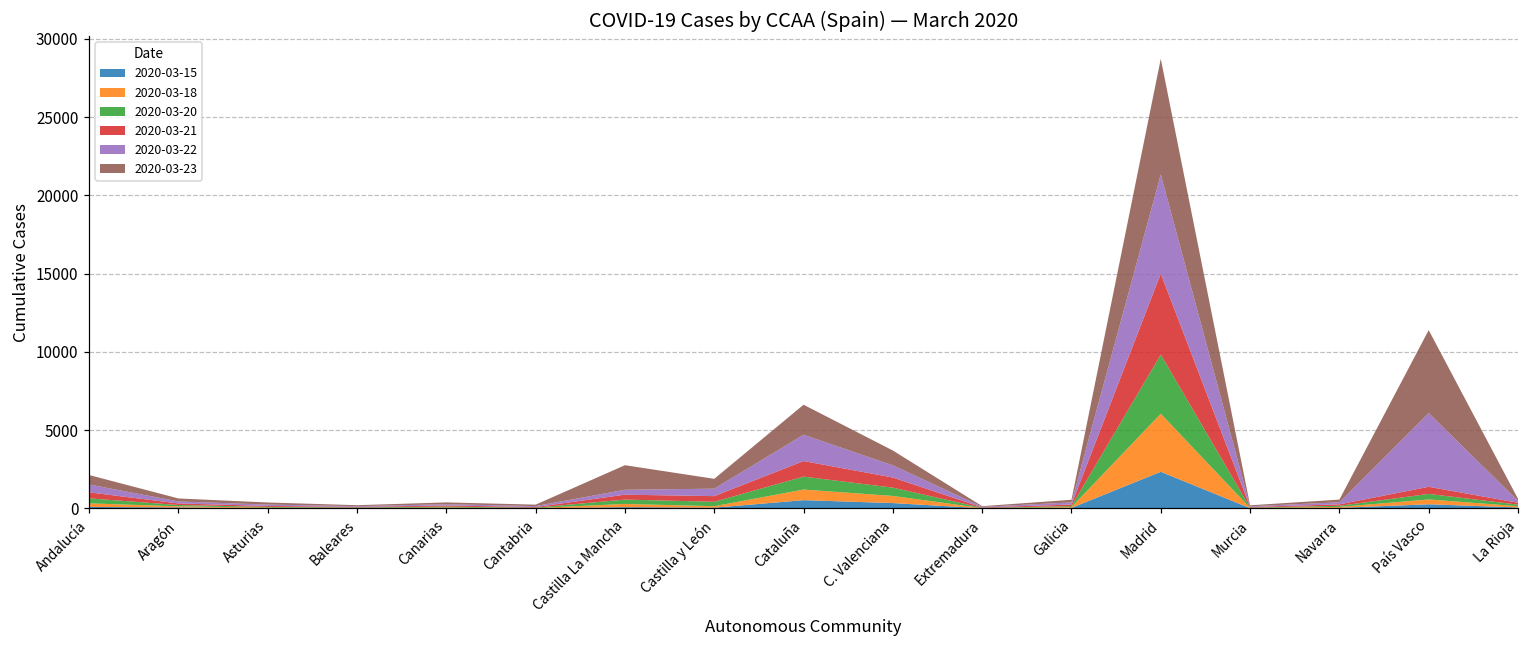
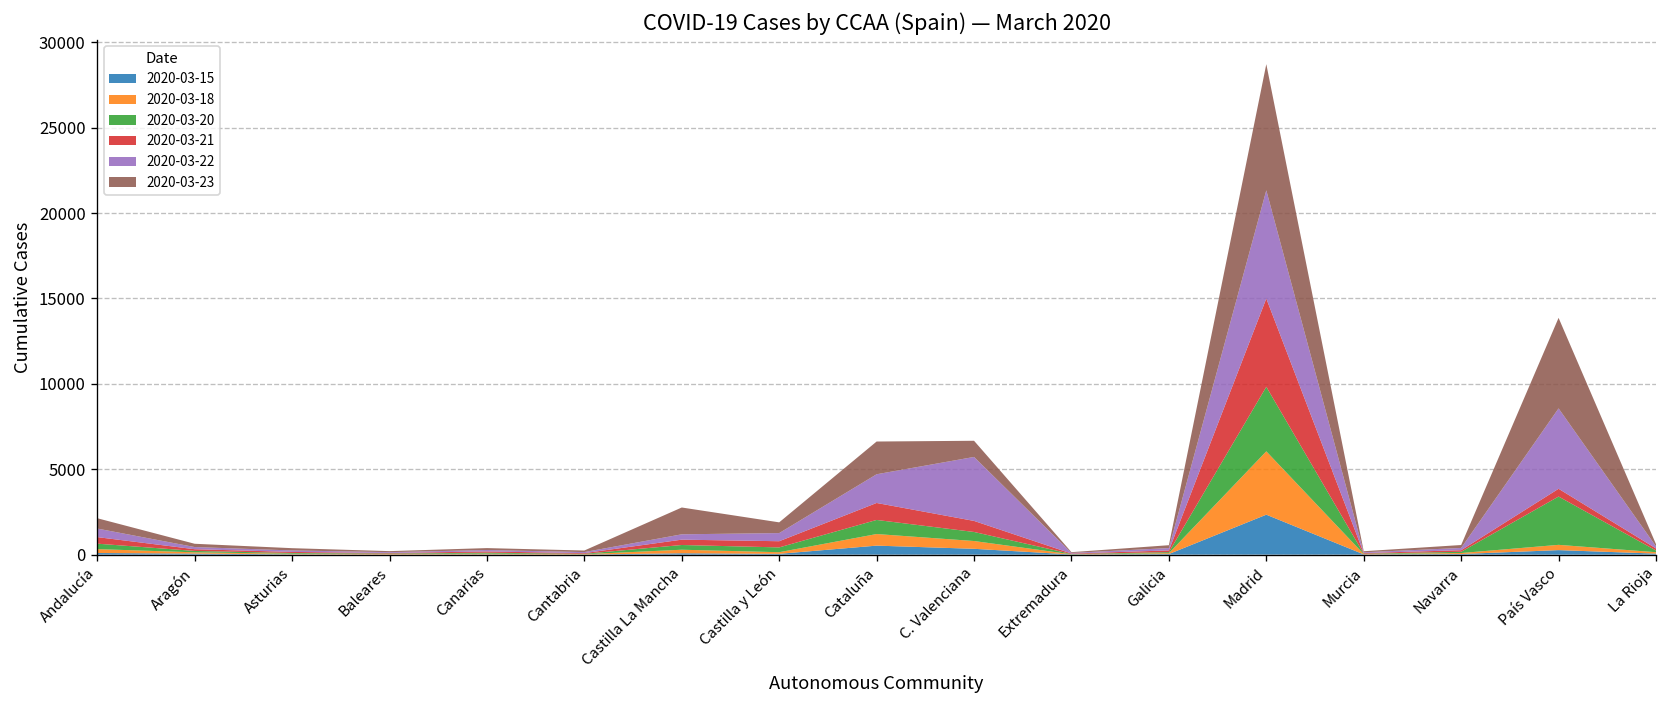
  {
    "2020-03-15": {
      "Cataluña": 500,
      "C. Valenciana": 300,
      "Madrid": 2300,
      "País Vasco": 300
    },
    "2020-03-18": {
      "Andalucía": 200,
      "Castilla La Mancha": 200,
      "Cataluña": 700,
      "C. Valenciana": 500,
      "Madrid": 3700,
      "País Vasco": 300
    },
    "2020-03-20": {
      "Andalucía": 300,
      "Castilla La Mancha": 300,
      "Castilla y León": 300,
      "Cataluña": 800,
      "C. Valenciana": 500,
      "Madrid": 3800,
-     "País Vasco": 400
+     "País Vasco": 2800
    },
    "2020-03-21": {
      "Andalucía": 400,
      "Castilla La Mancha": 300,
      "Castilla y León": 400,
      "Cataluña": 1000,
      "C. Valenciana": 600,
      "Madrid": 5200,
      "País Vasco": 500
    },
    "2020-03-22": {
      "Andalucía": 500,
      "Castilla La Mancha": 300,
      "Castilla y León": 500,
      "Cataluña": 1700,
-     "C. Valenciana": 800,
+     "C. Valenciana": 3700,
      "Madrid": 6300,
      "País Vasco": 4700
    },
    "2020-03-23": {
      "Andalucía": 600,
      "Aragón": 200,
      "Castilla La Mancha": 1600,
      "Castilla y León": 600,
      "Cataluña": 1900,
      "C. Valenciana": 900,
      "Madrid": 7400,
      "País Vasco": 5300
    }
  }
